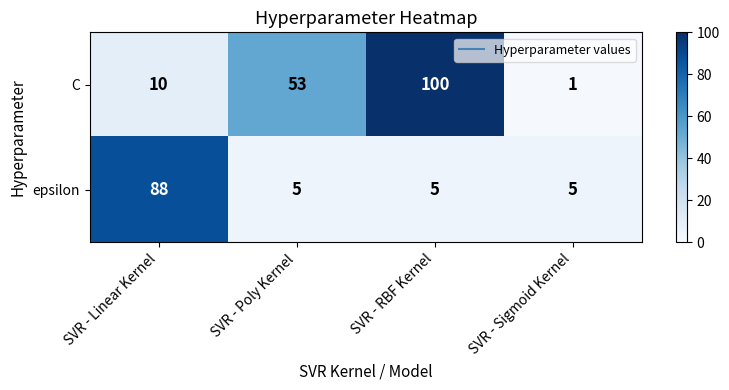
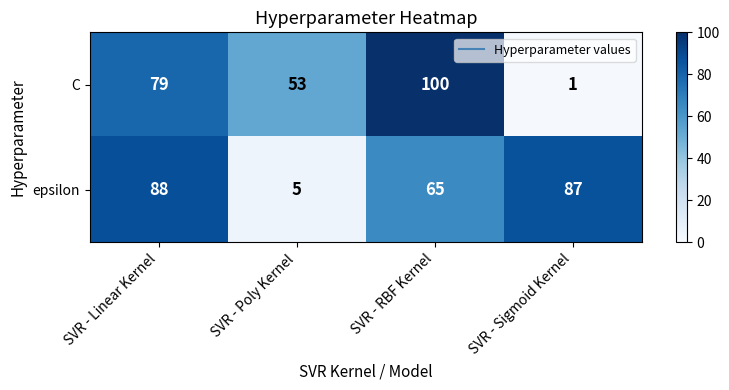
  {
    "C": {
-     "SVR - Linear Kernel": 10,
+     "SVR - Linear Kernel": 79,
      "SVR - Poly Kernel": 53,
      "SVR - RBF Kernel": 100,
      "SVR - Sigmoid Kernel": 1
    },
    "epsilon": {
      "SVR - Linear Kernel": 88,
      "SVR - Poly Kernel": 5,
-     "SVR - RBF Kernel": 5,
-     "SVR - Sigmoid Kernel": 5
+     "SVR - RBF Kernel": 65,
+     "SVR - Sigmoid Kernel": 87
    }
  }
